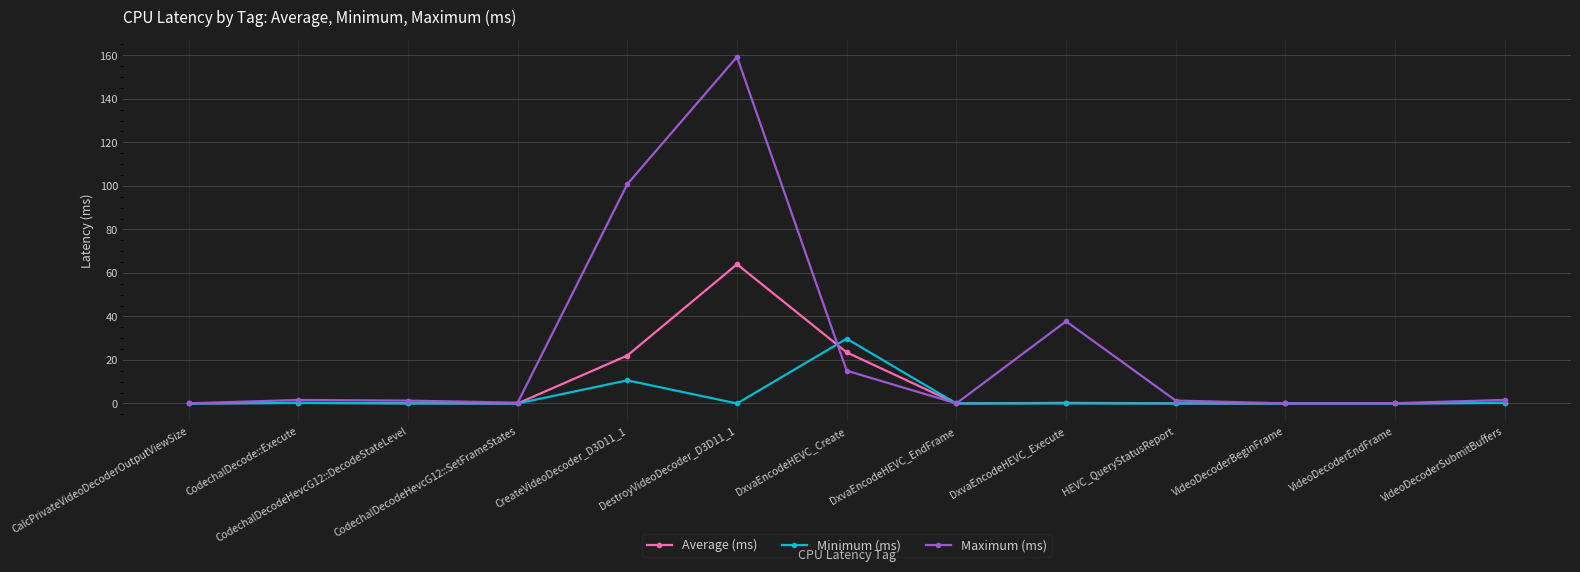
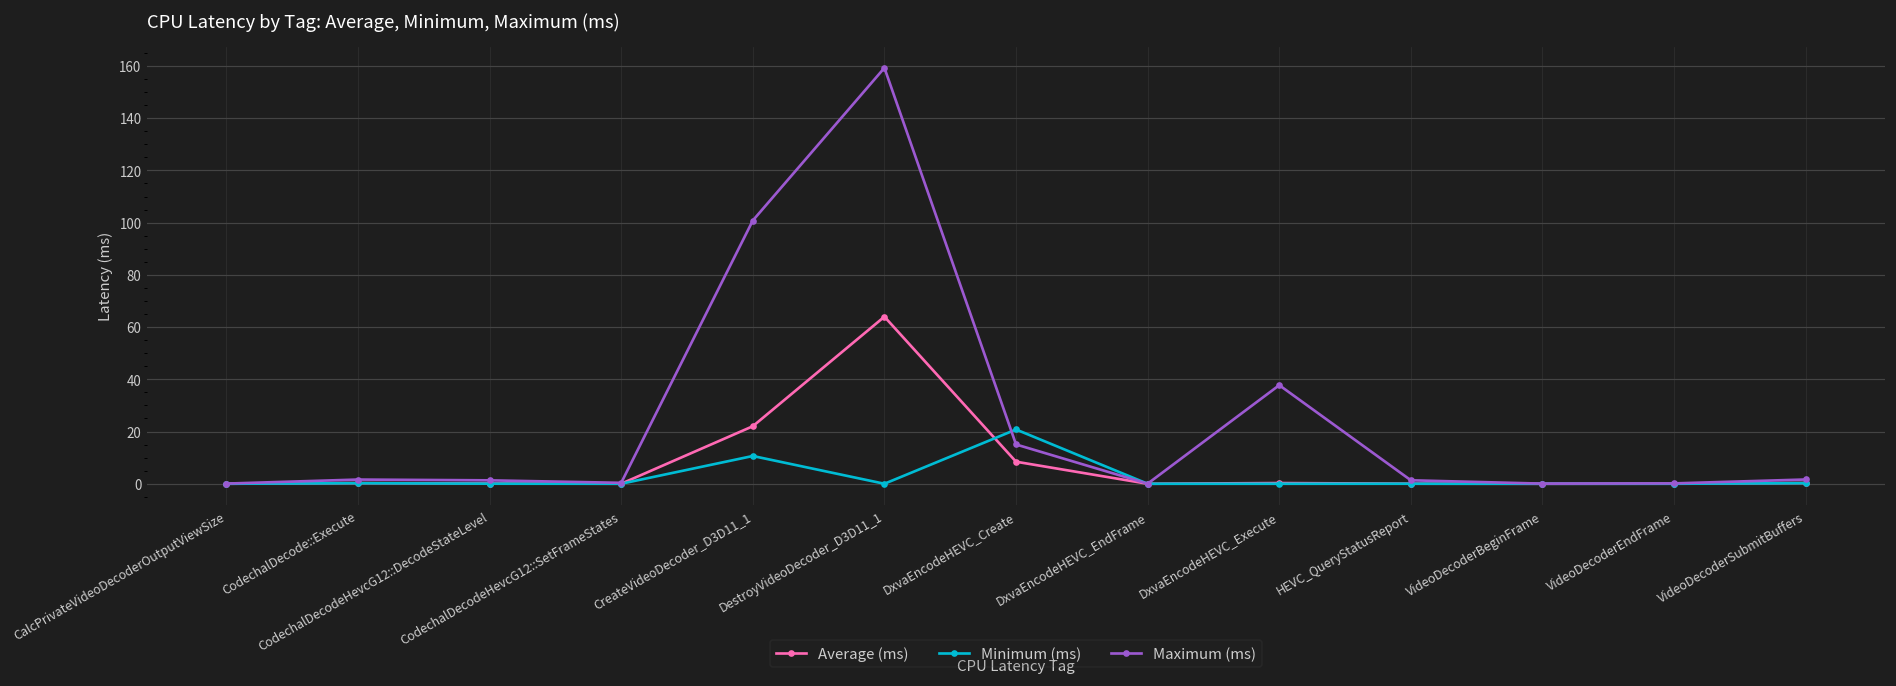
  {
    "Average (ms)": {
      "CreateVideoDecoder_D3D11_1": 22,
      "DestroyVideoDecoder_D3D11_1": 64,
-     "DxvaEncodeHEVC_Create": 23
+     "DxvaEncodeHEVC_Create": 8
    },
    "Minimum (ms)": {
      "CreateVideoDecoder_D3D11_1": 11,
      "DestroyVideoDecoder_D3D11_1": 0,
-     "DxvaEncodeHEVC_Create": 30
+     "DxvaEncodeHEVC_Create": 21
    },
    "Maximum (ms)": {
      "CodechalDecode::Execute": 2,
      "CodechalDecodeHevcG12::DecodeStateLevel": 1,
      "CreateVideoDecoder_D3D11_1": 101,
      "DestroyVideoDecoder_D3D11_1": 159,
      "DxvaEncodeHEVC_Create": 15,
      "DxvaEncodeHEVC_Execute": 38,
      "HEVC_QueryStatusReport": 1,
      "VideoDecoderSubmitBuffers": 2
    }
  }
